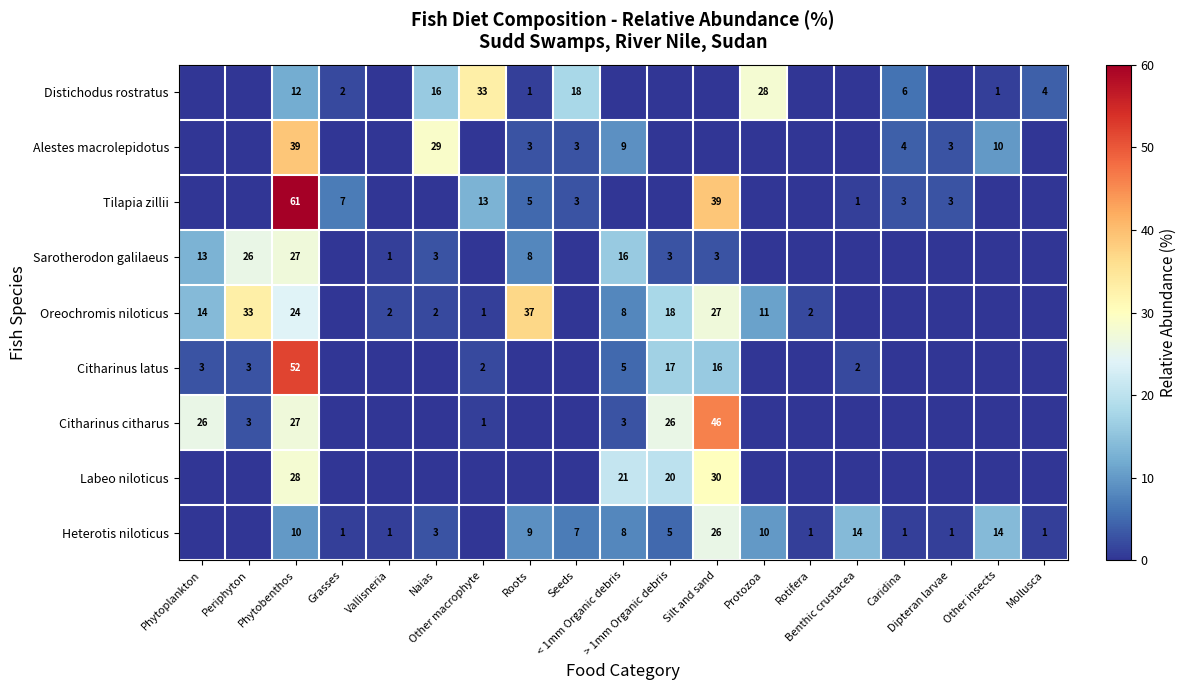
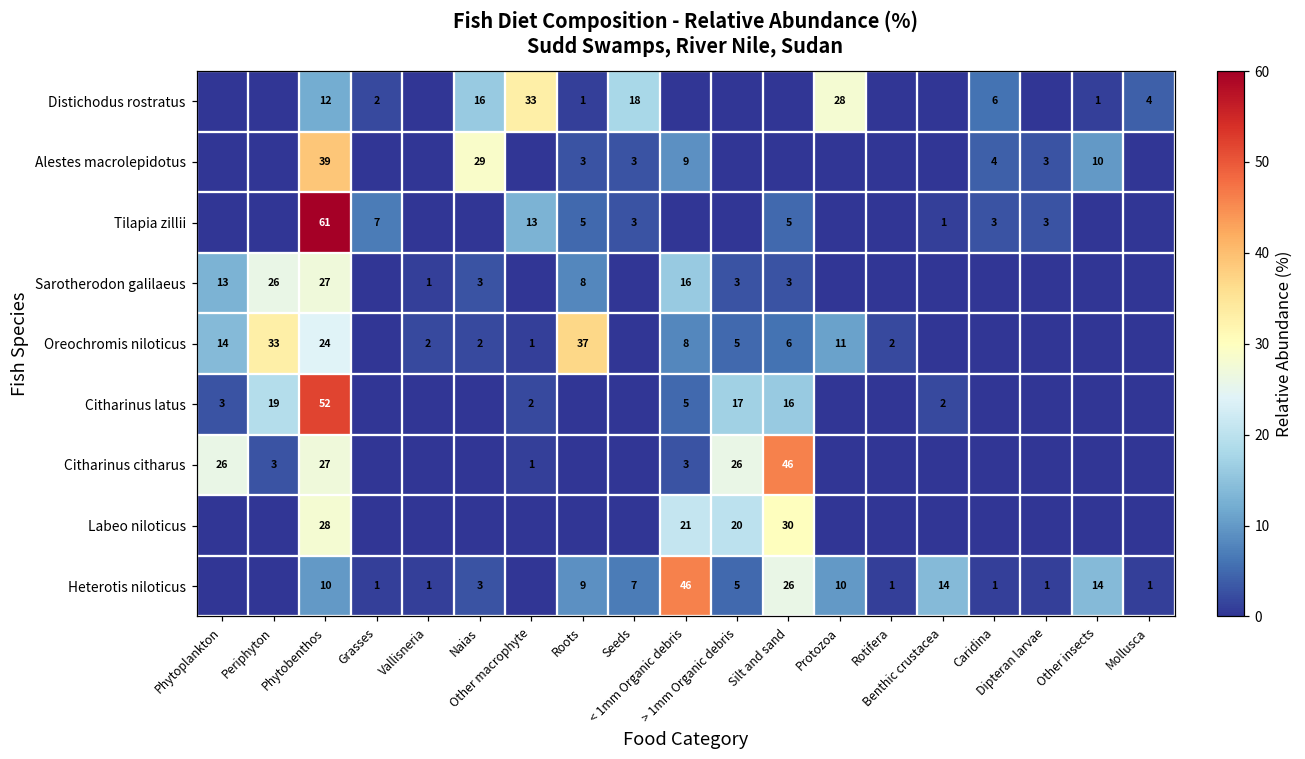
  {
    "Distichodus rostratus": {
      "Phytobenthos": 12,
      "Grasses": 2,
      "Naias": 16,
      "Other macrophyte": 33,
      "Roots": 1,
      "Seeds": 18,
      "Protozoa": 28,
      "Caridina": 6,
      "Other insects": 1,
      "Mollusca": 4
    },
    "Alestes macrolepidotus": {
      "Phytobenthos": 39,
      "Naias": 29,
      "Roots": 3,
      "Seeds": 3,
      "< 1mm Organic debris": 9,
      "Caridina": 4,
      "Dipteran larvae": 3,
      "Other insects": 10
    },
    "Tilapia zillii": {
      "Phytobenthos": 61,
      "Grasses": 7,
      "Other macrophyte": 13,
      "Roots": 5,
      "Seeds": 3,
-     "Silt and sand": 39,
+     "Silt and sand": 5,
      "Benthic crustacea": 1,
      "Caridina": 3,
      "Dipteran larvae": 3
    },
    "Sarotherodon galilaeus": {
      "Phytoplankton": 13,
      "Periphyton": 26,
      "Phytobenthos": 27,
      "Vallisneria": 1,
      "Naias": 3,
      "Roots": 8,
      "< 1mm Organic debris": 16,
      "> 1mm Organic debris": 3,
      "Silt and sand": 3
    },
    "Oreochromis niloticus": {
      "Phytoplankton": 14,
      "Periphyton": 33,
      "Phytobenthos": 24,
      "Vallisneria": 2,
      "Naias": 2,
      "Other macrophyte": 1,
      "Roots": 37,
      "< 1mm Organic debris": 8,
-     "> 1mm Organic debris": 18,
-     "Silt and sand": 27,
+     "> 1mm Organic debris": 5,
+     "Silt and sand": 6,
      "Protozoa": 11,
      "Rotifera": 2
    },
    "Citharinus latus": {
      "Phytoplankton": 3,
-     "Periphyton": 3,
+     "Periphyton": 19,
      "Phytobenthos": 52,
      "Other macrophyte": 2,
      "< 1mm Organic debris": 5,
      "> 1mm Organic debris": 17,
      "Silt and sand": 16,
      "Benthic crustacea": 2
    },
    "Citharinus citharus": {
      "Phytoplankton": 26,
      "Periphyton": 3,
      "Phytobenthos": 27,
      "Other macrophyte": 1,
      "< 1mm Organic debris": 3,
      "> 1mm Organic debris": 26,
      "Silt and sand": 46
    },
    "Labeo niloticus": {
      "Phytobenthos": 28,
      "< 1mm Organic debris": 21,
      "> 1mm Organic debris": 20,
      "Silt and sand": 30
    },
    "Heterotis niloticus": {
      "Phytobenthos": 10,
      "Grasses": 1,
      "Vallisneria": 1,
      "Naias": 3,
      "Roots": 9,
      "Seeds": 7,
-     "< 1mm Organic debris": 8,
+     "< 1mm Organic debris": 46,
      "> 1mm Organic debris": 5,
      "Silt and sand": 26,
      "Protozoa": 10,
      "Rotifera": 1,
      "Benthic crustacea": 14,
      "Caridina": 1,
      "Dipteran larvae": 1,
      "Other insects": 14,
      "Mollusca": 1
    }
  }
